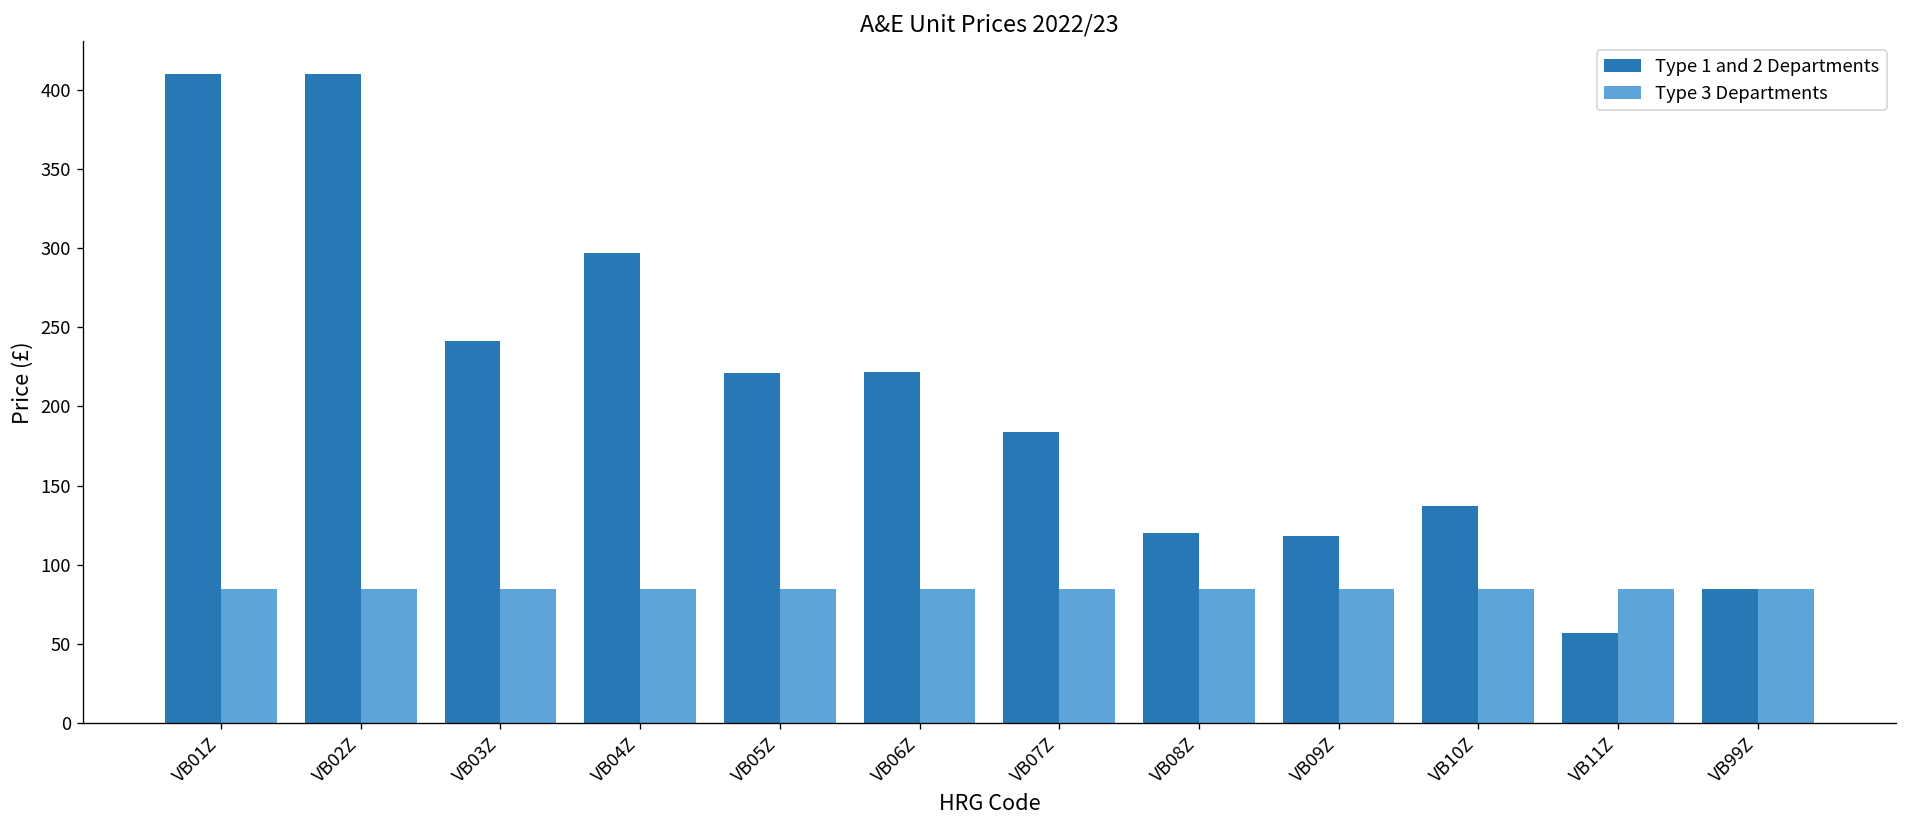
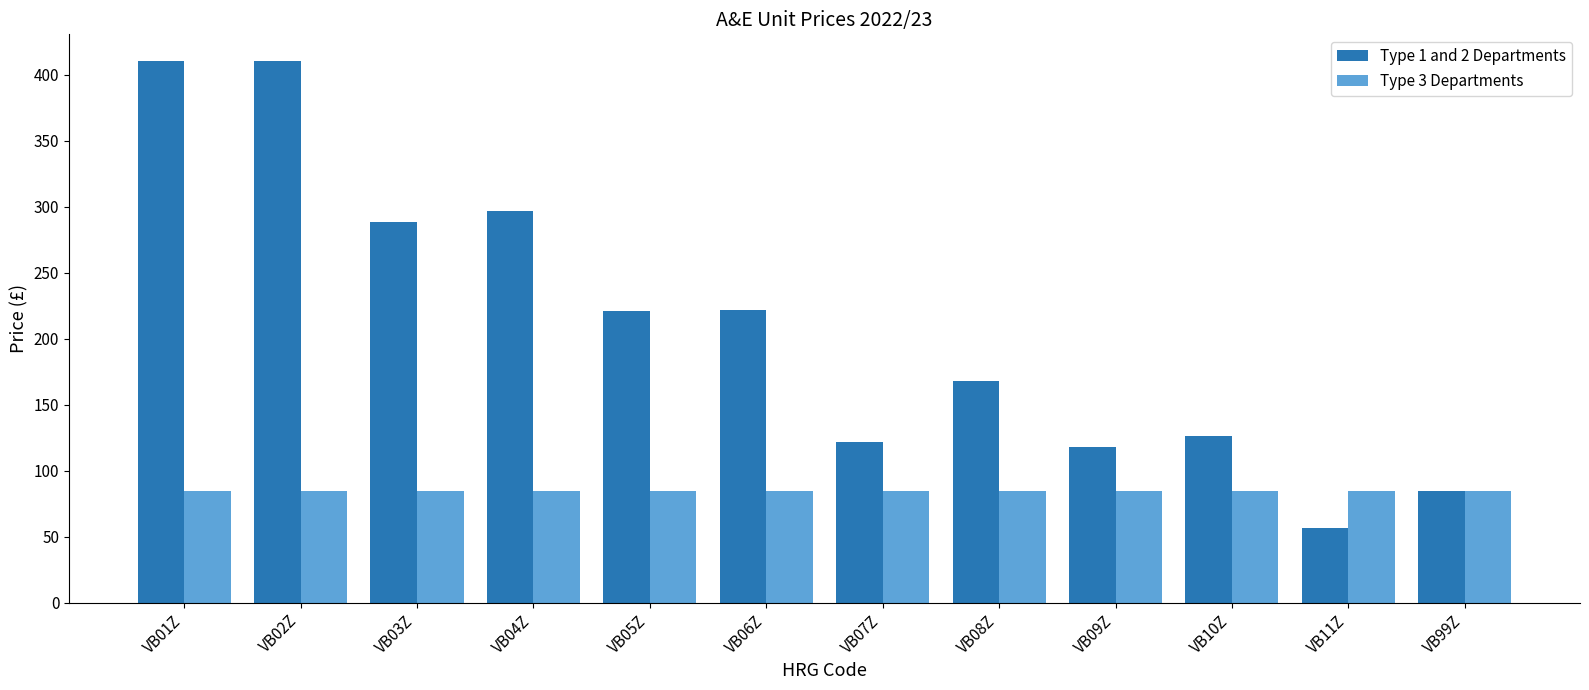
  {
    "Type 1 and 2 Departments": {
      "VB01Z": 410,
      "VB02Z": 410,
-     "VB03Z": 241,
+     "VB03Z": 288,
      "VB04Z": 297,
      "VB05Z": 221,
      "VB06Z": 222,
-     "VB07Z": 184,
-     "VB08Z": 120,
+     "VB07Z": 122,
+     "VB08Z": 168,
      "VB09Z": 118,
-     "VB10Z": 137,
+     "VB10Z": 126,
      "VB11Z": 57,
      "VB99Z": 85
    },
    "Type 3 Departments": {
      "VB01Z": 85,
      "VB02Z": 85,
      "VB03Z": 85,
      "VB04Z": 85,
      "VB05Z": 85,
      "VB06Z": 85,
      "VB07Z": 85,
      "VB08Z": 85,
      "VB09Z": 85,
      "VB10Z": 85,
      "VB11Z": 85,
      "VB99Z": 85
    }
  }
